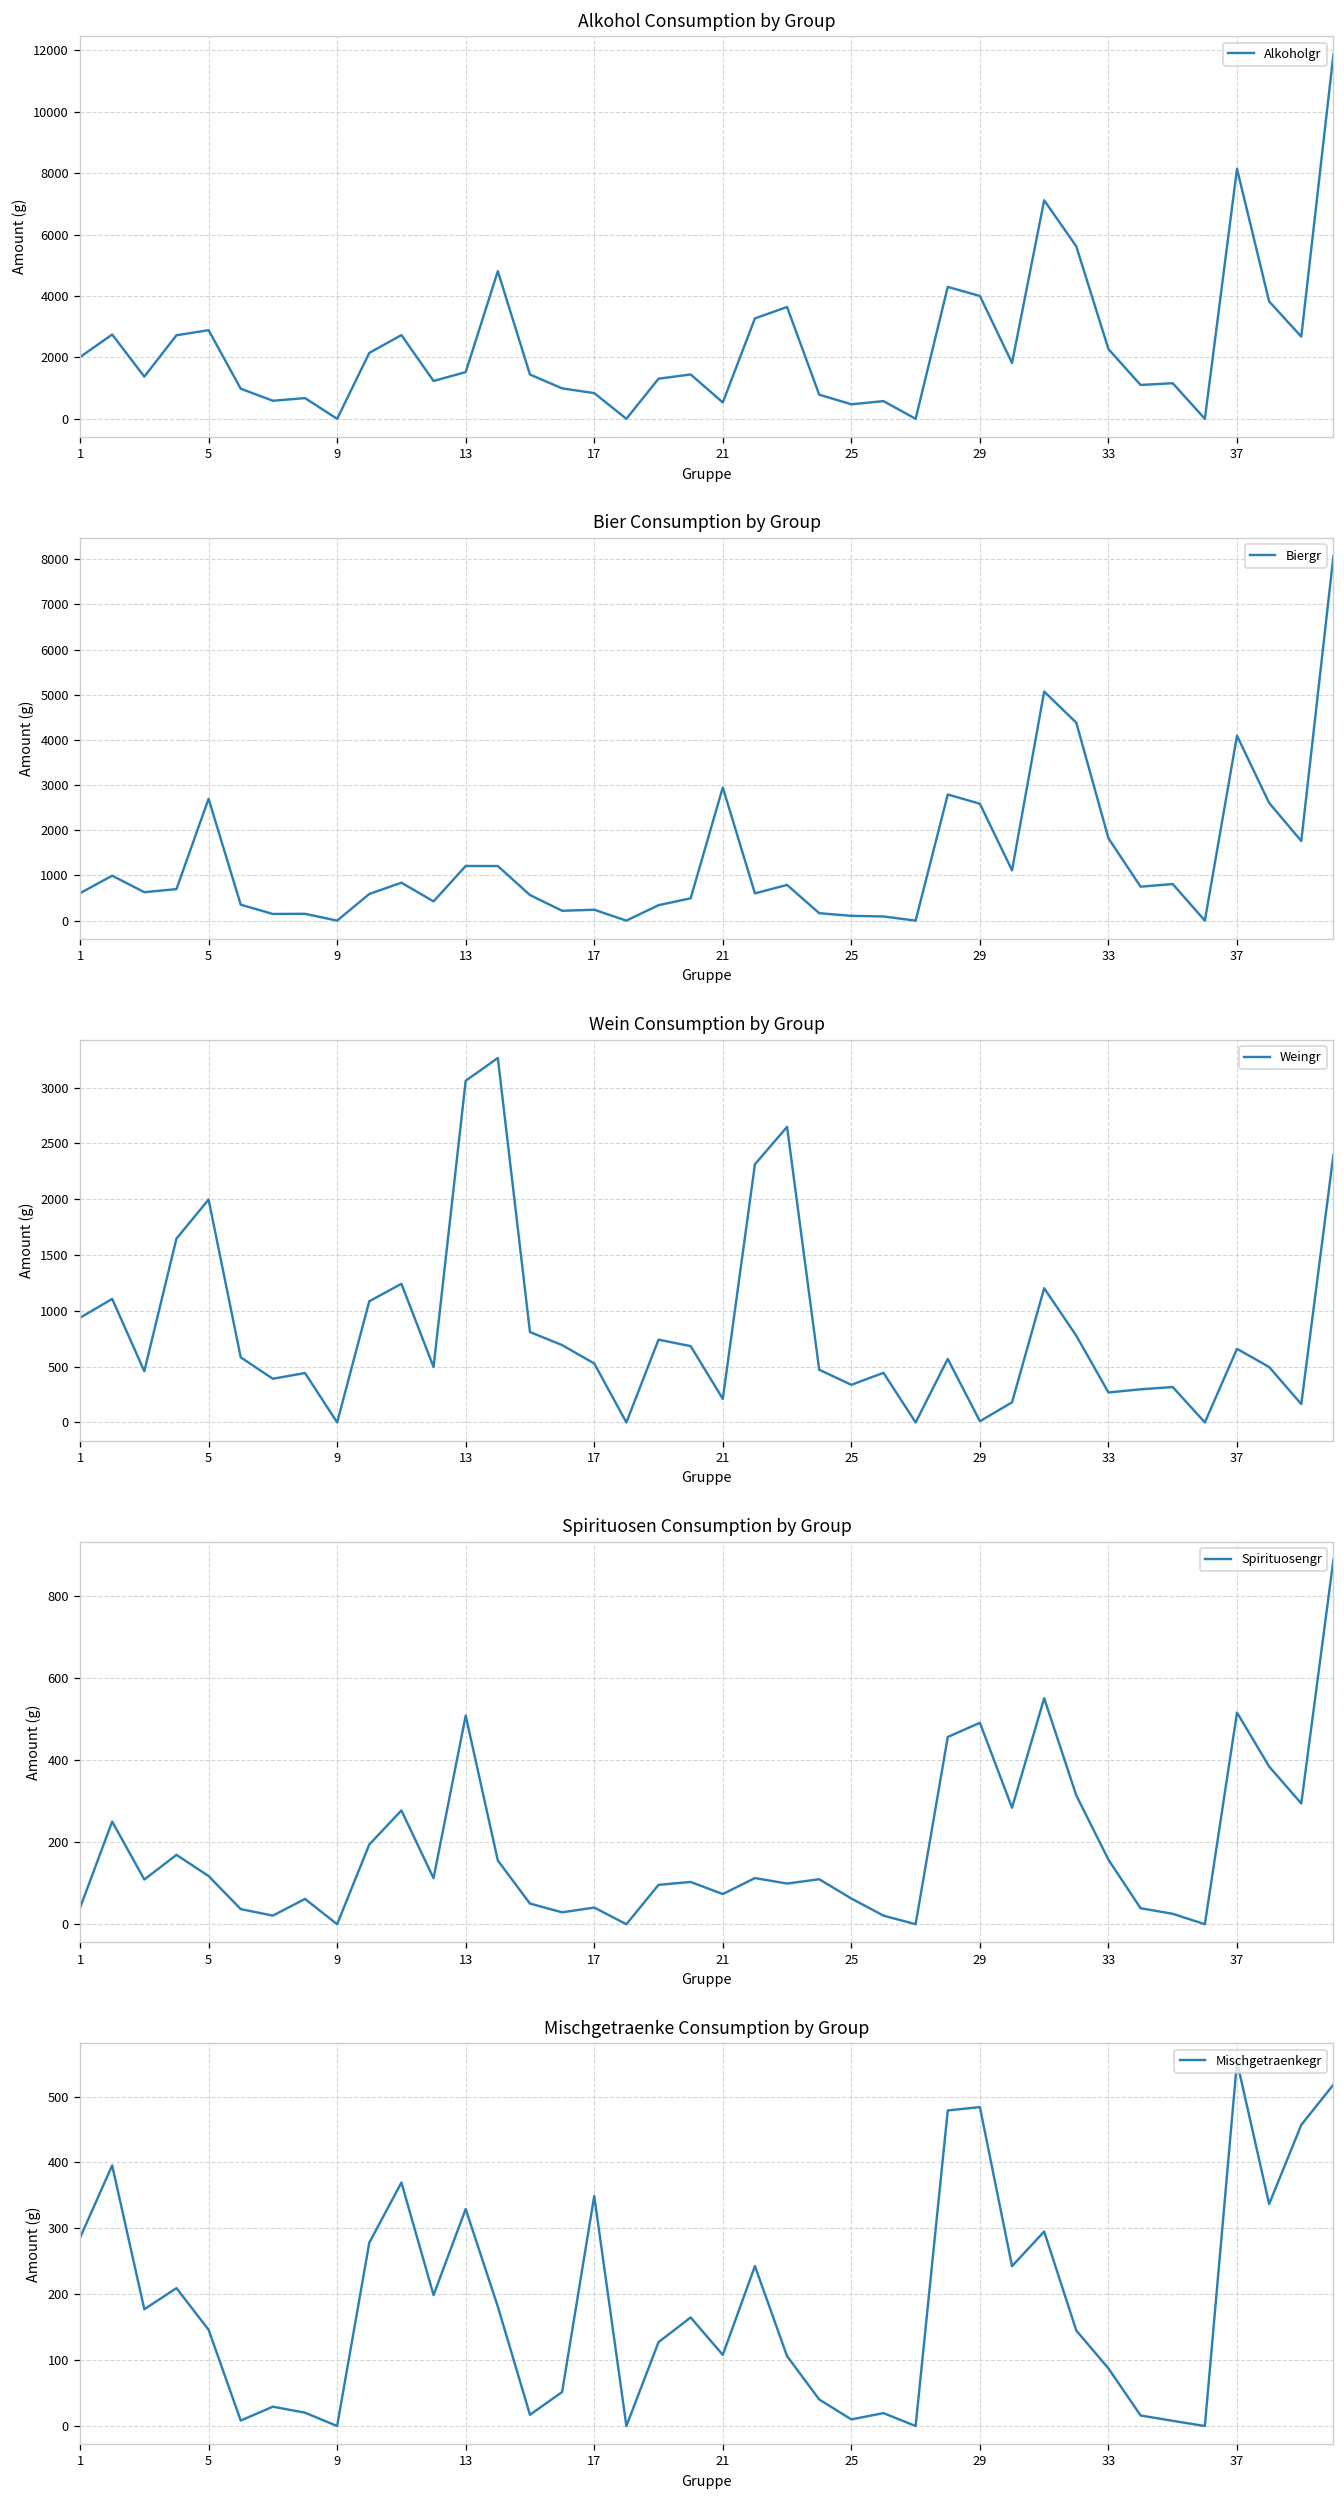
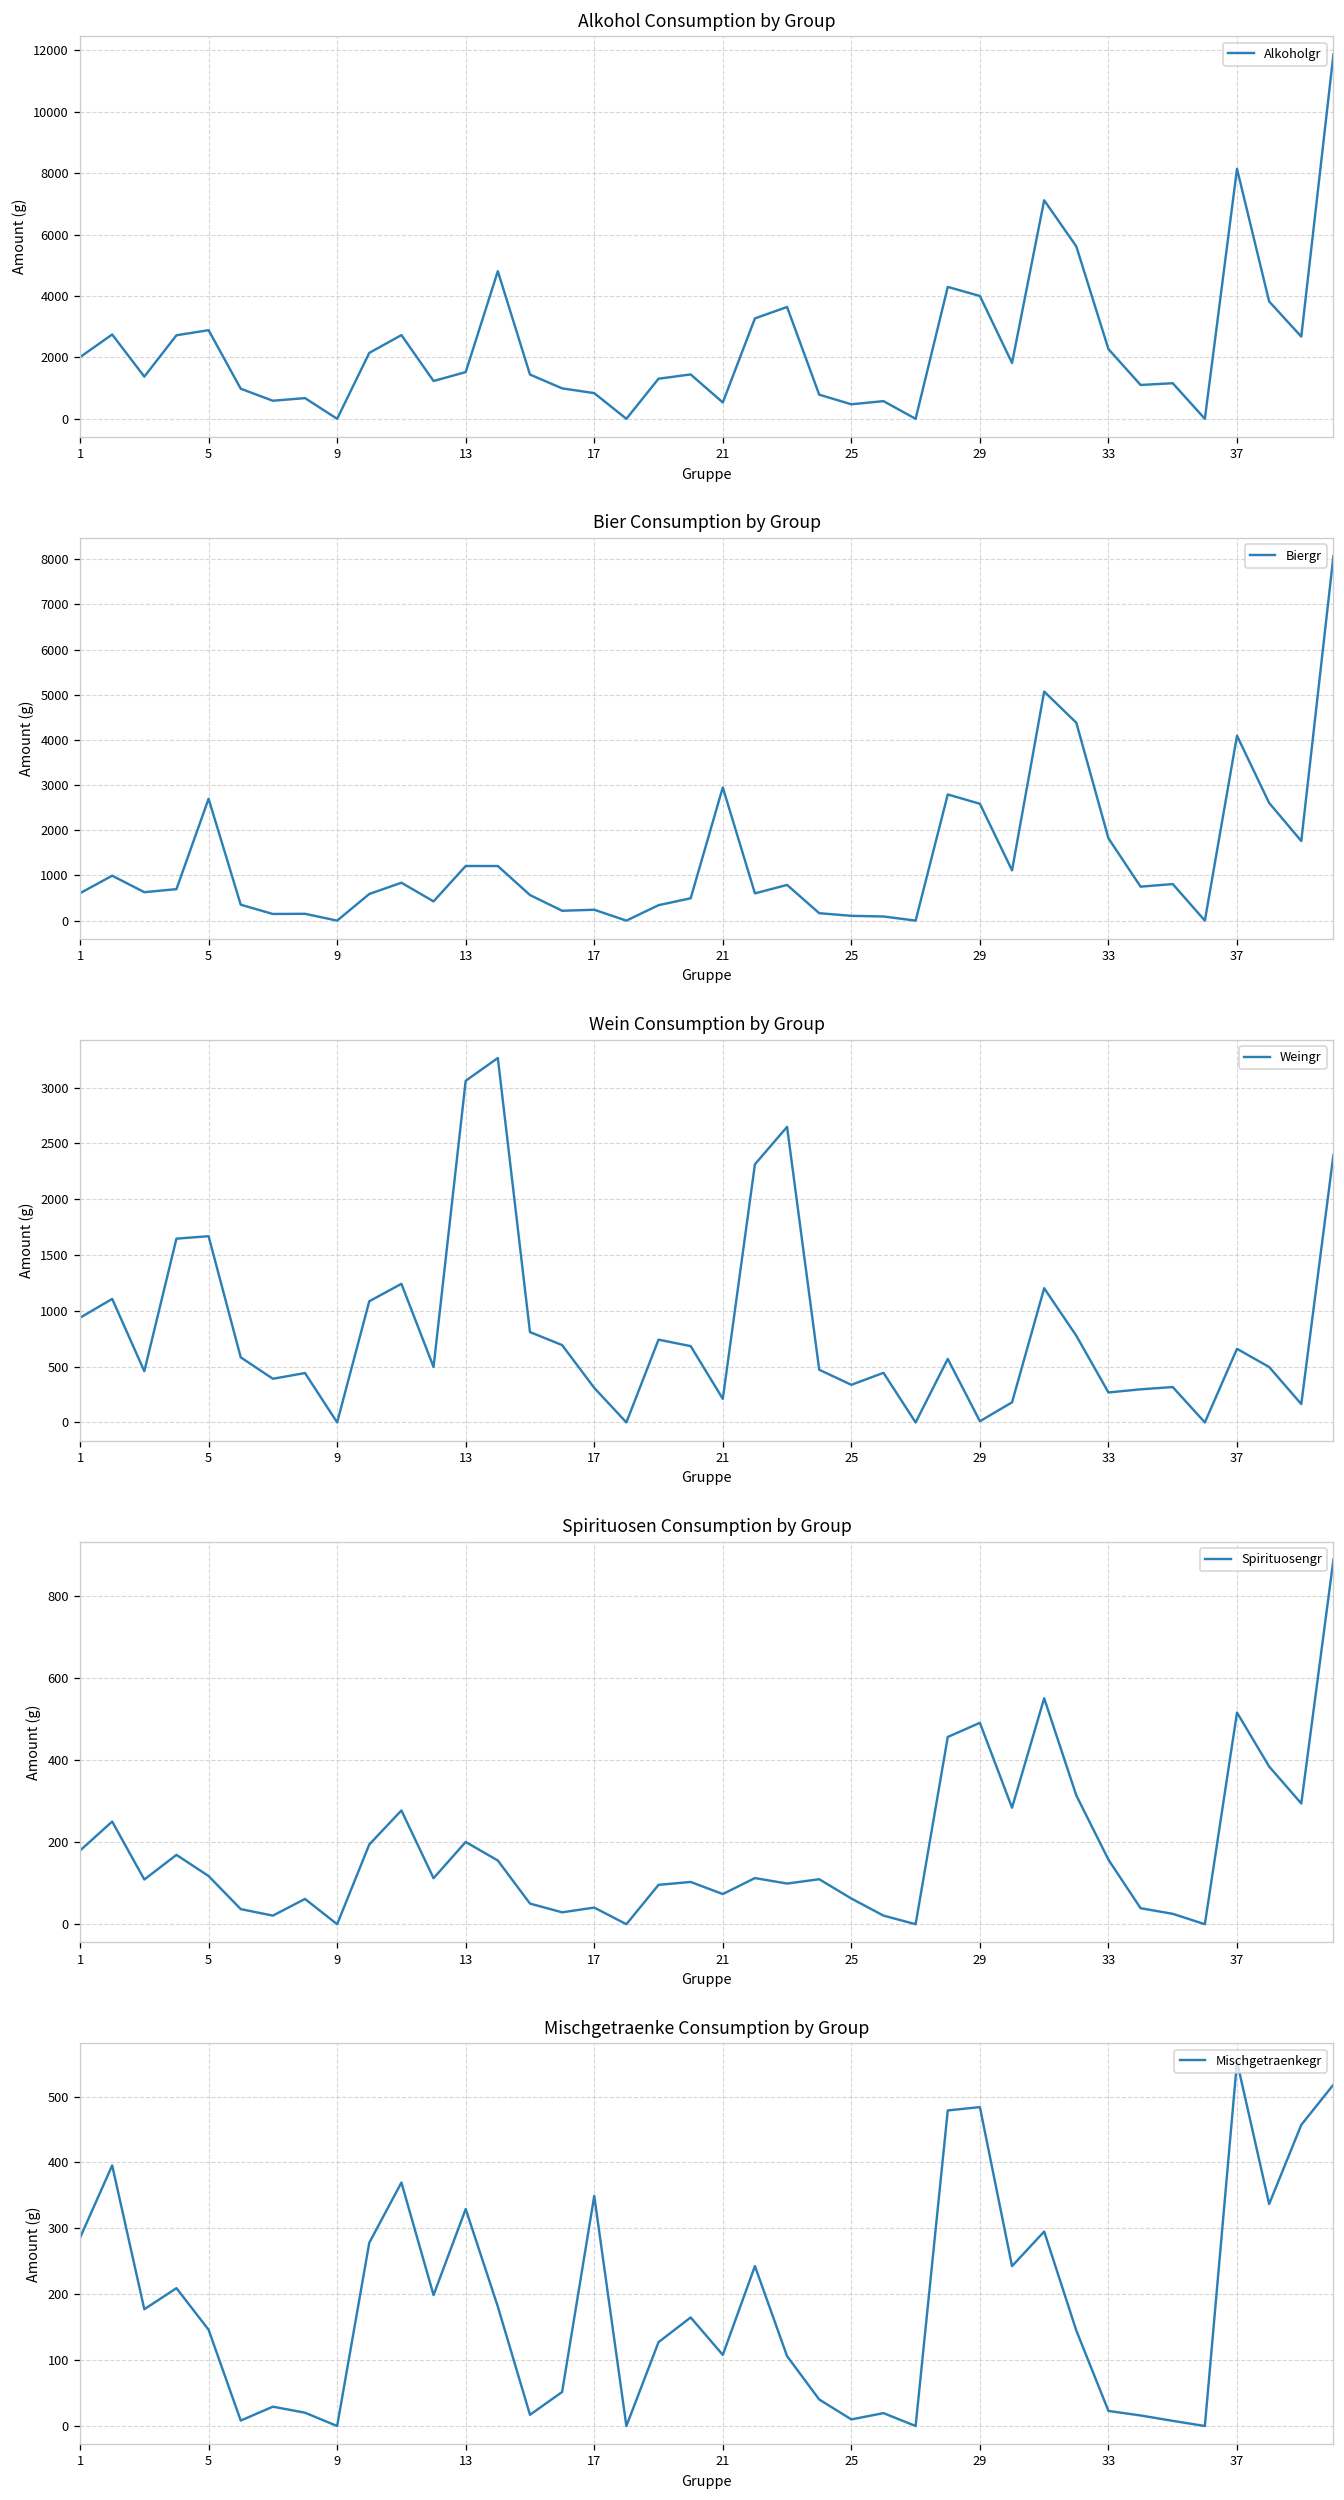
  {
    "Alkohol Consumption by Group": {
      "1": 2000,
      "5": 2900,
      "9": 0,
      "13": 1500,
      "17": 800,
      "21": 500,
      "25": 500,
      "29": 4000,
      "33": 2300,
      "37": 8100
    },
    "Bier Consumption by Group": {
      "1": 600,
      "5": 2700,
      "9": 0,
      "13": 1200,
      "17": 200,
      "21": 2900,
      "25": 100,
      "29": 2600,
      "33": 1800,
      "37": 4100
    },
    "Wein Consumption by Group": {
      "1": 900,
-     "5": 2000,
+     "5": 1700,
      "9": 0,
      "13": 3100,
-     "17": 500,
+     "17": 300,
      "21": 200,
      "25": 300,
      "29": 0,
      "33": 300,
      "37": 700
    },
    "Spirituosen Consumption by Group": {
-     "1": 40,
+     "1": 180,
      "5": 120,
      "9": 0,
-     "13": 510,
+     "13": 200,
      "17": 40,
      "21": 70,
      "25": 60,
      "29": 490,
      "33": 160,
      "37": 520
    },
    "Mischgetraenke Consumption by Group": {
      "1": 290,
      "5": 150,
      "9": 0,
      "13": 330,
      "17": 350,
      "21": 110,
      "25": 10,
      "29": 480,
-     "33": 90
+     "33": 20
    }
  }
